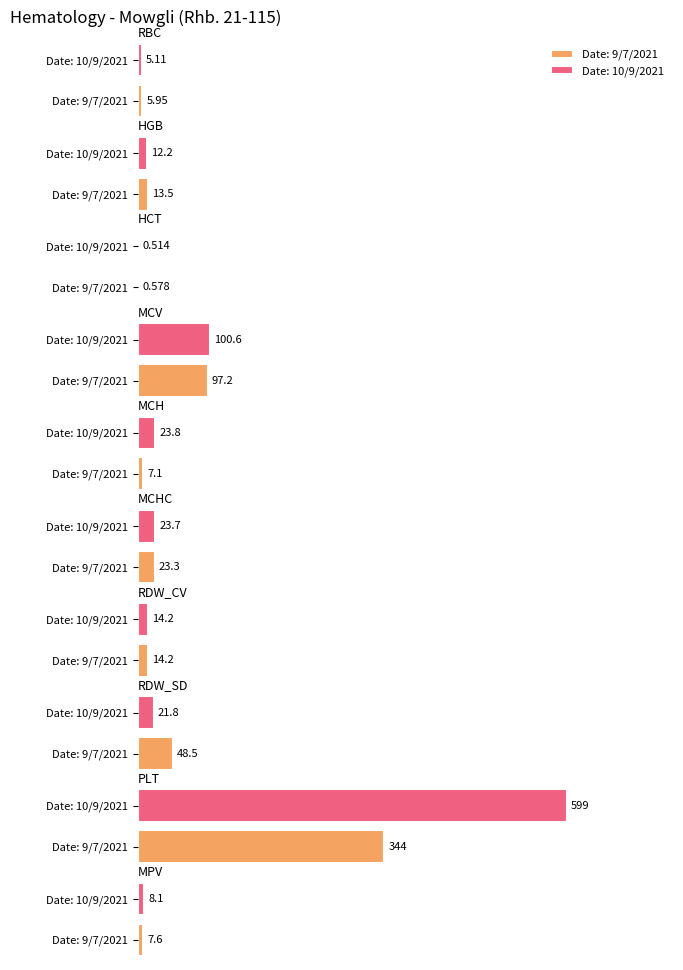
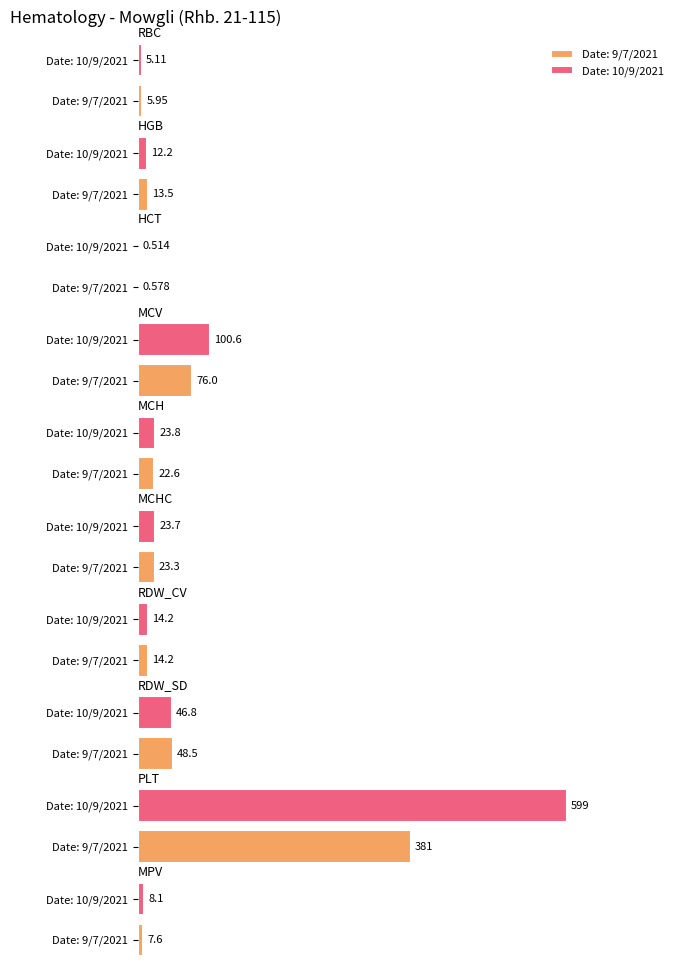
  {
    "RBC": {
      "Date: 10/9/2021": 5.11,
      "Date: 9/7/2021": 5.95
    },
    "HGB": {
      "Date: 10/9/2021": 12.2,
      "Date: 9/7/2021": 13.5
    },
    "HCT": {
      "Date: 10/9/2021": 0.514,
      "Date: 9/7/2021": 0.578
    },
    "MCV": {
      "Date: 10/9/2021": 100.6,
-     "Date: 9/7/2021": 97.2
+     "Date: 9/7/2021": 76.0
    },
    "MCH": {
      "Date: 10/9/2021": 23.8,
-     "Date: 9/7/2021": 7.1
+     "Date: 9/7/2021": 22.6
    },
    "MCHC": {
      "Date: 10/9/2021": 23.7,
      "Date: 9/7/2021": 23.3
    },
    "RDW_CV": {
      "Date: 10/9/2021": 14.2,
      "Date: 9/7/2021": 14.2
    },
    "RDW_SD": {
-     "Date: 10/9/2021": 21.8,
+     "Date: 10/9/2021": 46.8,
      "Date: 9/7/2021": 48.5
    },
    "PLT": {
      "Date: 10/9/2021": 599,
-     "Date: 9/7/2021": 344
+     "Date: 9/7/2021": 381
    },
    "MPV": {
      "Date: 10/9/2021": 8.1,
      "Date: 9/7/2021": 7.6
    }
  }
